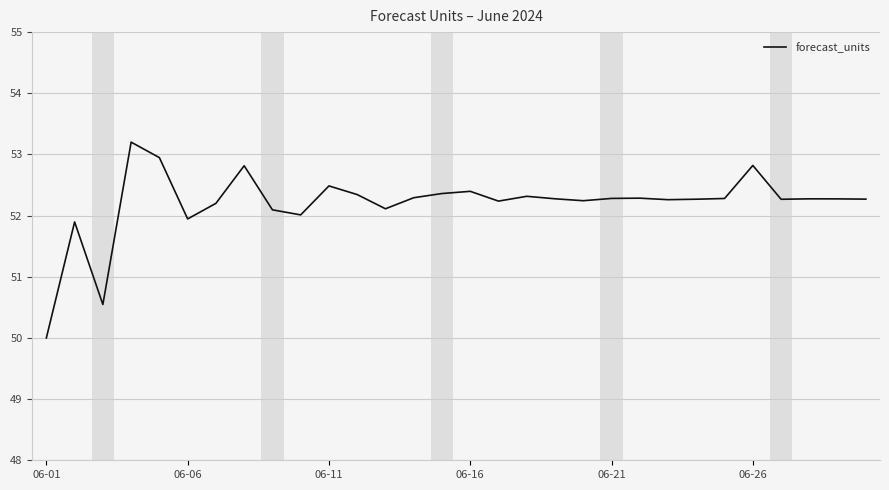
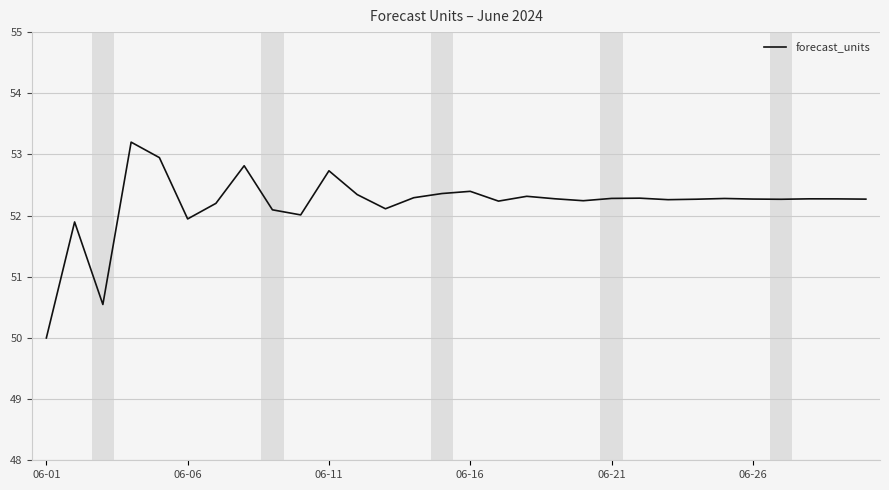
  {
    "06-01": 50.0,
    "06-06": 51.9,
-   "06-11": 52.5,
+   "06-11": 52.7,
    "06-16": 52.4,
    "06-21": 52.3,
-   "06-26": 52.8
+   "06-26": 52.3
  }
